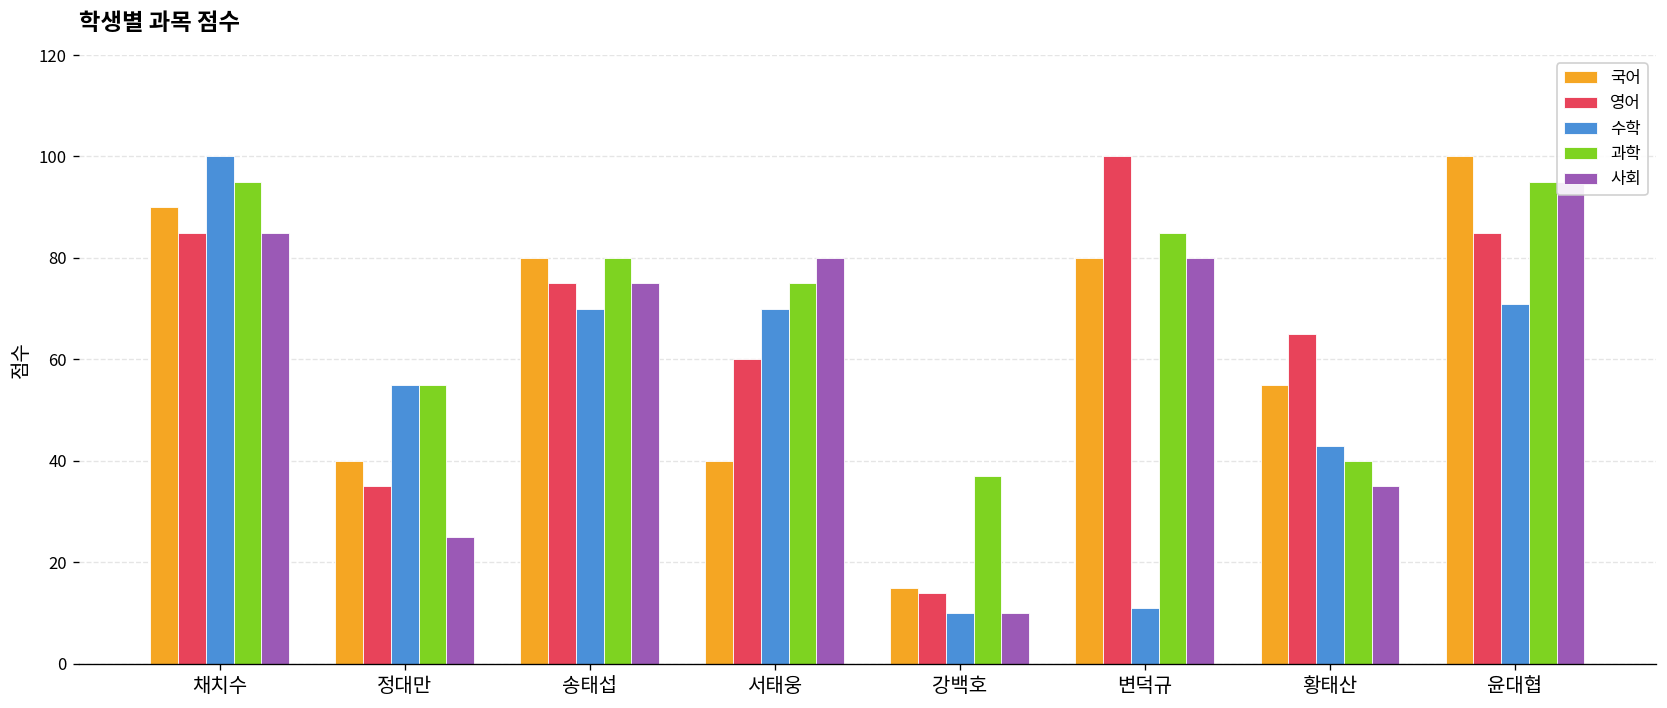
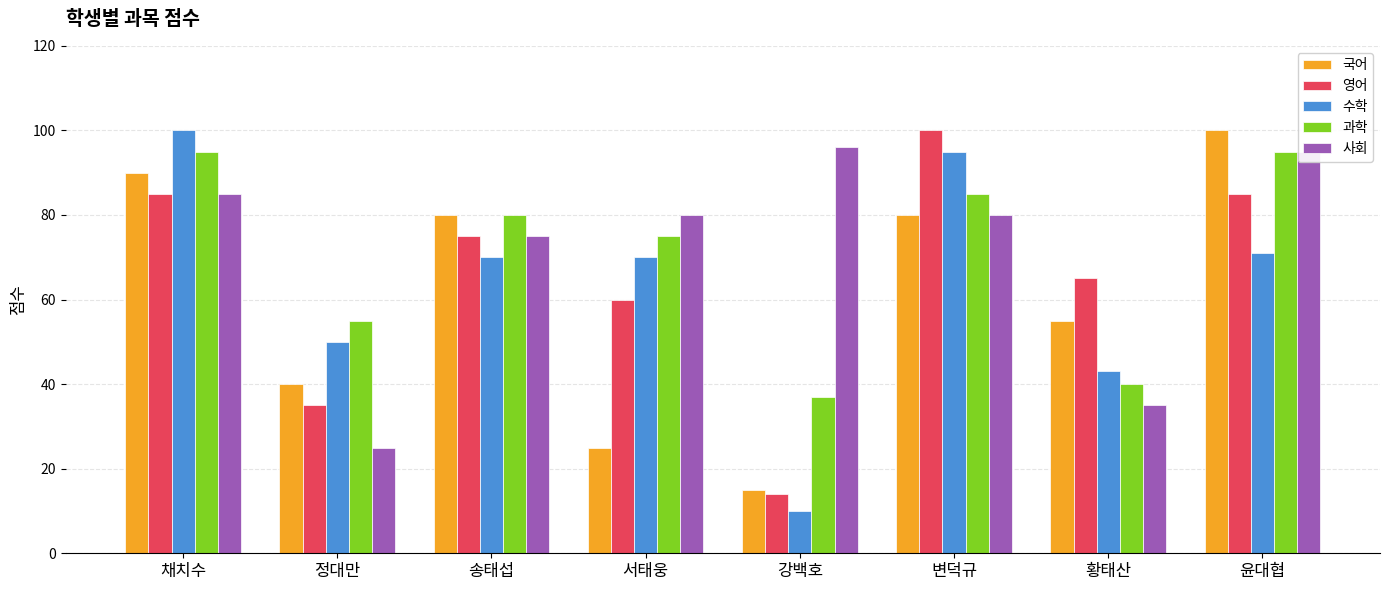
  {
    "국어": {
      "채치수": 90,
      "정대만": 40,
      "송태섭": 80,
-     "서태웅": 40,
+     "서태웅": 25,
      "강백호": 15,
      "변덕규": 80,
      "황태산": 55,
      "윤대협": 100
    },
    "영어": {
      "채치수": 85,
      "정대만": 35,
      "송태섭": 75,
      "서태웅": 60,
      "강백호": 14,
      "변덕규": 100,
      "황태산": 65,
      "윤대협": 85
    },
    "수학": {
      "채치수": 100,
-     "정대만": 55,
+     "정대만": 50,
      "송태섭": 70,
      "서태웅": 70,
      "강백호": 10,
-     "변덕규": 11,
+     "변덕규": 95,
      "황태산": 43,
      "윤대협": 71
    },
    "과학": {
      "채치수": 95,
      "정대만": 55,
      "송태섭": 80,
      "서태웅": 75,
      "강백호": 37,
      "변덕규": 85,
      "황태산": 40,
      "윤대협": 95
    },
    "사회": {
      "채치수": 85,
      "정대만": 25,
      "송태섭": 75,
      "서태웅": 80,
-     "강백호": 10,
+     "강백호": 96,
      "변덕규": 80,
      "황태산": 35
    }
  }
